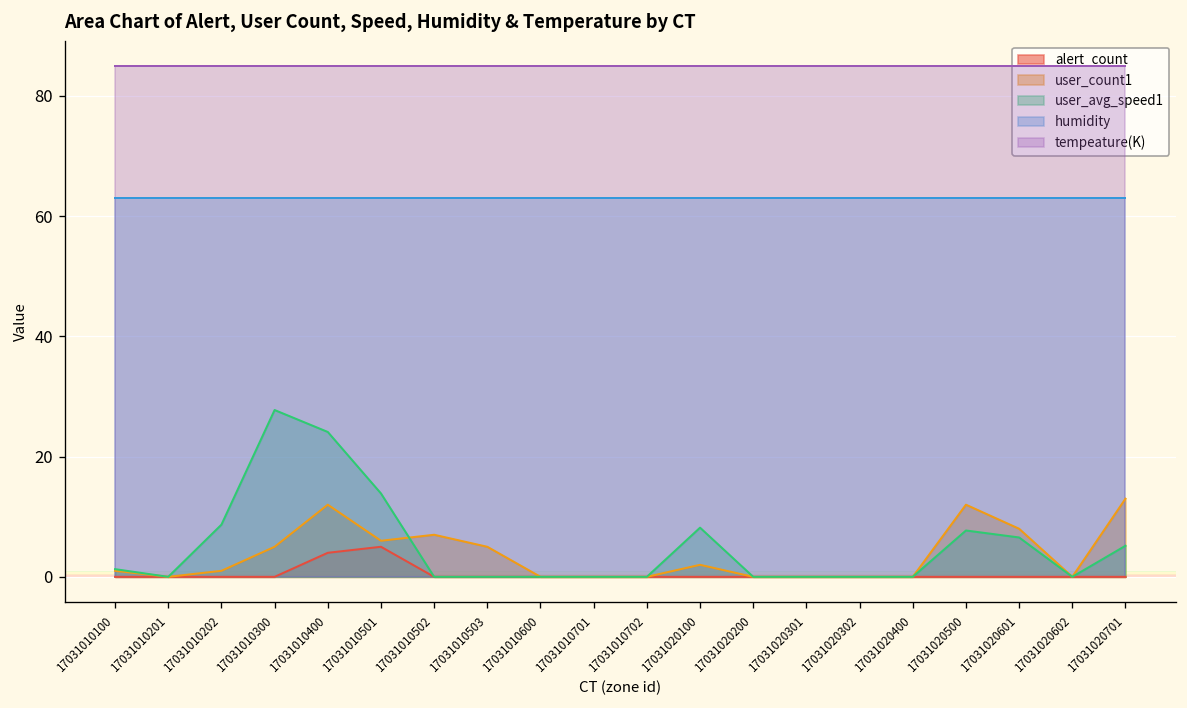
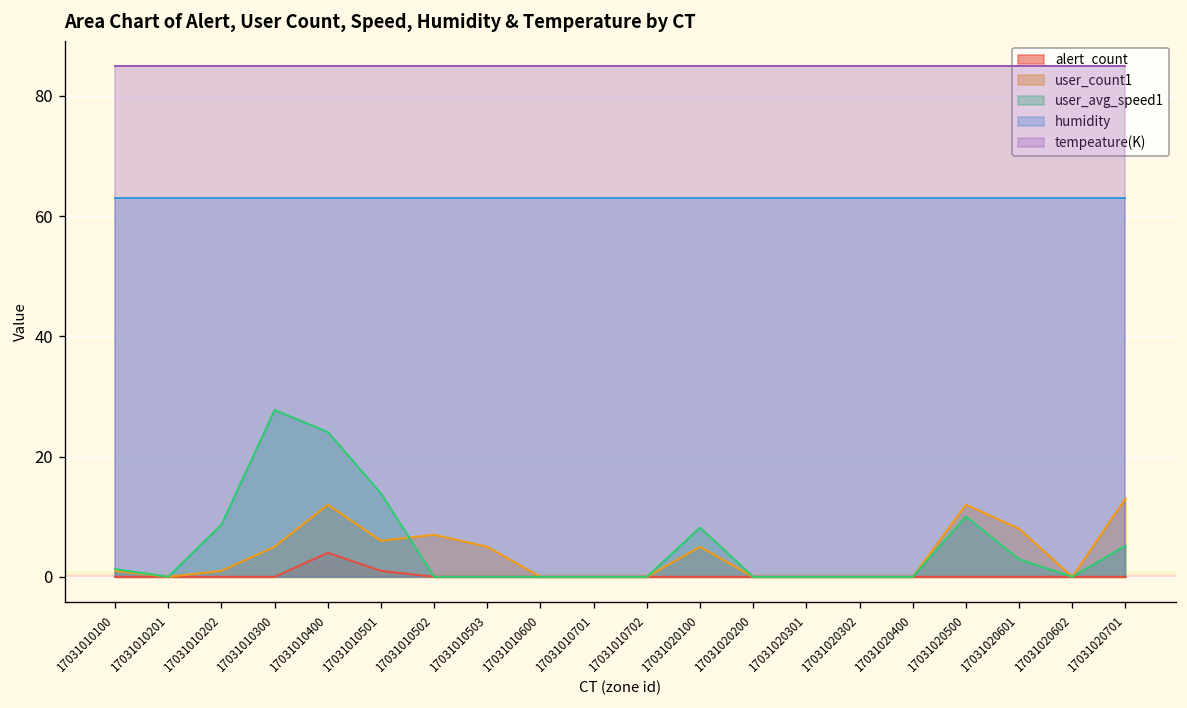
  {
    "alert_count": {
      "17031010100": 0,
      "17031010202": 0,
      "17031010300": 0,
      "17031010400": 4,
-     "17031010501": 5,
+     "17031010501": 1,
      "17031020100": 0,
      "17031020500": 0,
      "17031020601": 0,
      "17031020701": 0
    },
    "user_count1": {
      "17031010202": 1,
      "17031010300": 5,
      "17031010400": 12,
      "17031010501": 6,
      "17031010502": 7,
      "17031010503": 5,
-     "17031020100": 2,
+     "17031020100": 5,
      "17031020500": 12,
      "17031020601": 8,
      "17031020701": 13
    },
    "user_avg_speed1": {
      "17031010202": 9,
      "17031010300": 28,
      "17031010400": 24,
      "17031010501": 14,
      "17031020100": 8,
-     "17031020500": 8,
-     "17031020601": 7,
+     "17031020500": 10,
+     "17031020601": 3,
      "17031020701": 5
    },
    "humidity": {
      "17031010100": 63,
      "17031010201": 63,
      "17031010202": 63,
      "17031010300": 63,
      "17031010400": 63,
      "17031010501": 63,
      "17031010502": 63,
      "17031010503": 63,
      "17031010600": 63,
      "17031010701": 63,
      "17031010702": 63,
      "17031020100": 63,
      "17031020200": 63,
      "17031020301": 63,
      "17031020302": 63,
      "17031020400": 63,
      "17031020500": 63,
      "17031020601": 63,
      "17031020602": 63,
      "17031020701": 63
    },
    "tempeature(K)": {
      "17031010100": 85,
      "17031010201": 85,
      "17031010202": 85,
      "17031010300": 85,
      "17031010400": 85,
      "17031010501": 85,
      "17031010502": 85,
      "17031010503": 85,
      "17031010600": 85,
      "17031010701": 85,
      "17031010702": 85,
      "17031020100": 85,
      "17031020200": 85,
      "17031020301": 85,
      "17031020302": 85,
      "17031020400": 85,
      "17031020500": 85
    }
  }
